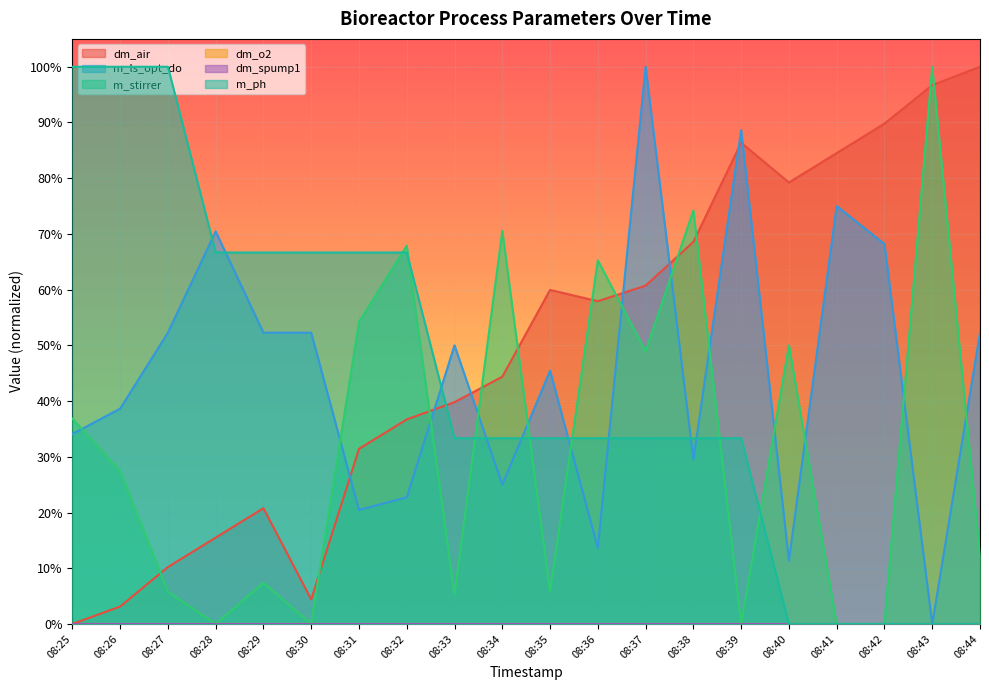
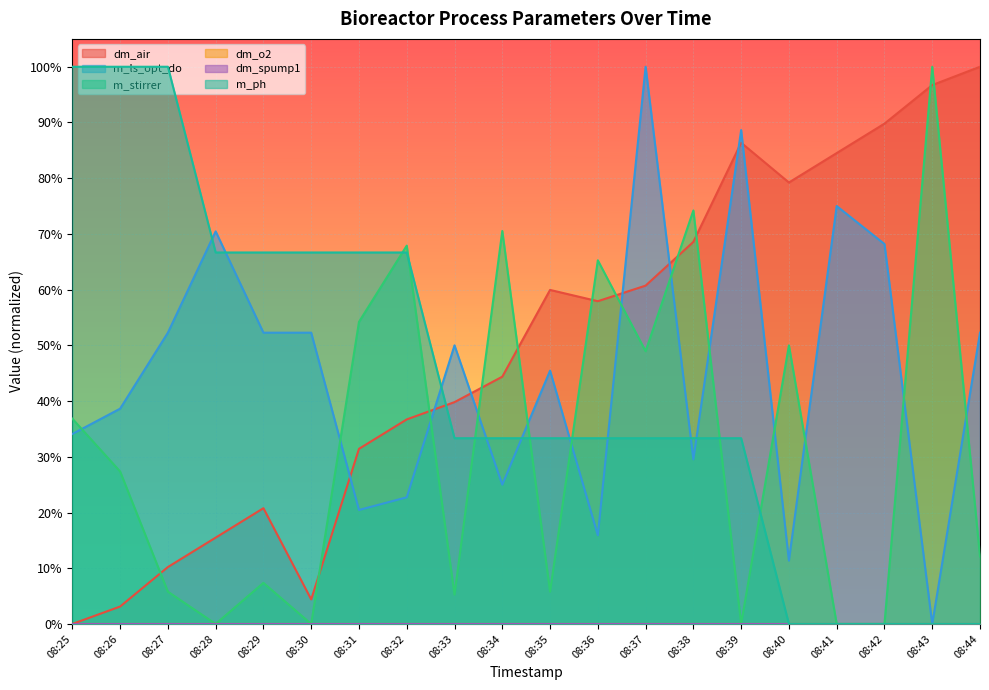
  {
    "dm_air": {
      "08:26": "3%",
      "08:27": "10%",
      "08:28": "15%",
      "08:29": "21%",
      "08:30": "4%",
      "08:31": "31%",
      "08:32": "37%",
      "08:33": "40%",
      "08:34": "44%",
      "08:35": "60%",
      "08:36": "58%",
      "08:37": "61%",
      "08:38": "69%",
      "08:39": "86%",
      "08:40": "79%",
      "08:41": "85%",
      "08:42": "90%",
      "08:43": "97%",
      "08:44": "100%"
    },
    "m_ls_opt_do": {
      "08:25": "34%",
      "08:26": "39%",
      "08:27": "52%",
      "08:28": "70%",
      "08:29": "52%",
      "08:30": "52%",
      "08:31": "20%",
      "08:32": "23%",
      "08:33": "50%",
      "08:34": "25%",
      "08:35": "45%",
-     "08:36": "14%",
+     "08:36": "16%",
      "08:37": "100%",
      "08:38": "30%",
      "08:39": "89%",
      "08:40": "11%",
      "08:41": "75%",
      "08:42": "68%",
      "08:44": "52%"
    },
    "dm_spump1": {
      "08:26": "0%",
      "08:27": "0%",
      "08:29": "0%",
      "08:31": "0%",
      "08:32": "0%",
      "08:33": "0%",
      "08:34": "0%",
      "08:35": "0%",
      "08:36": "0%",
      "08:37": "0%",
      "08:38": "0%"
    }
  }
